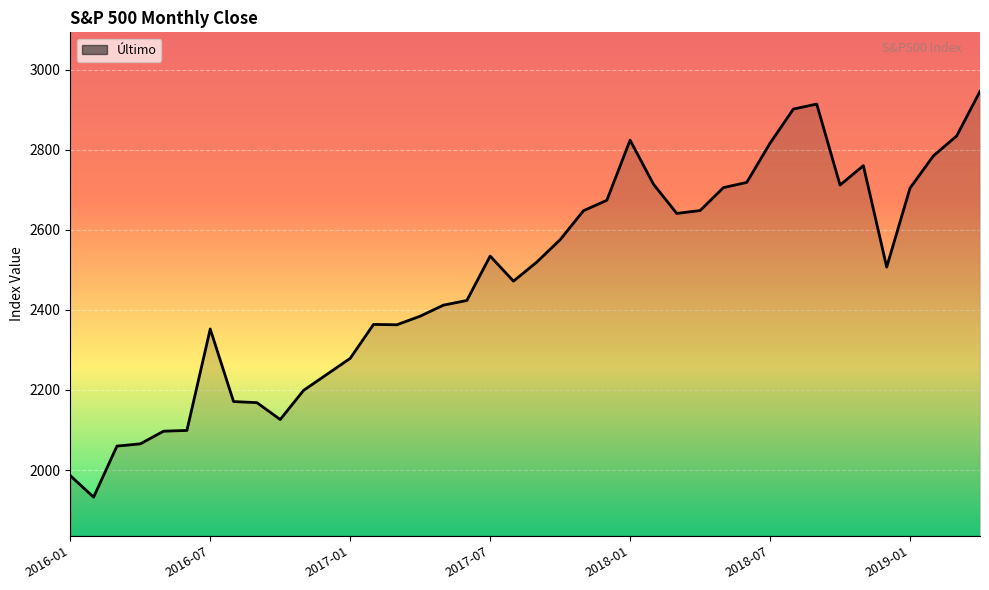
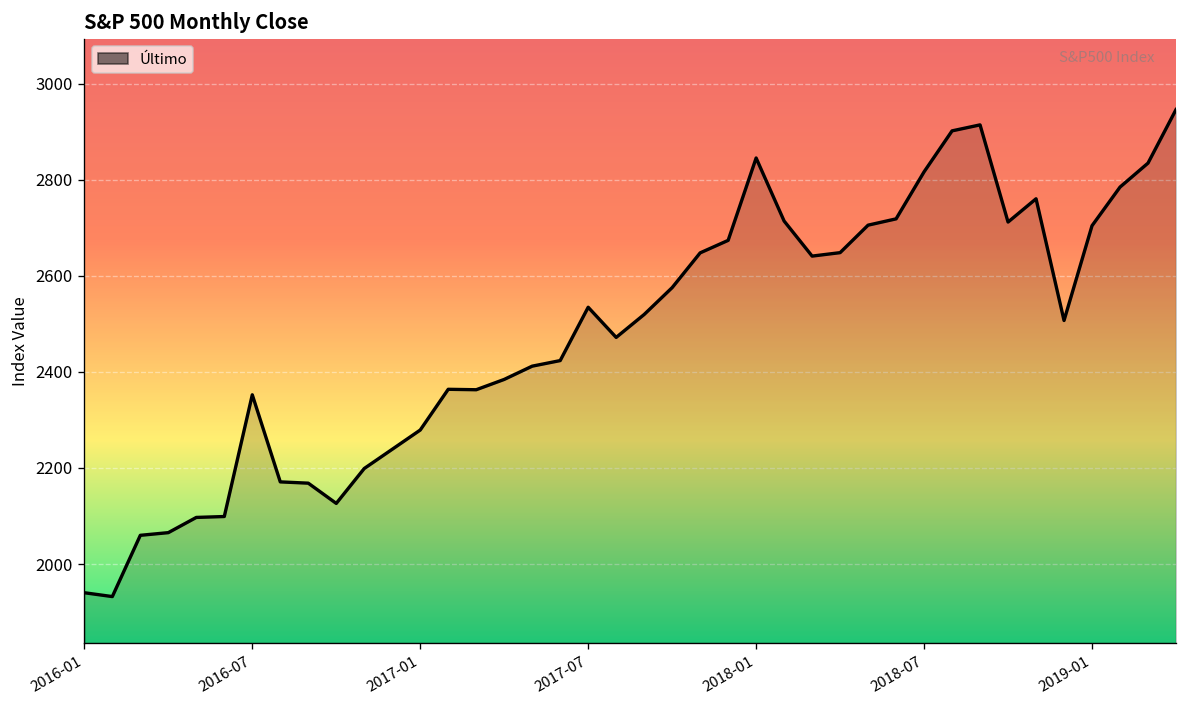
  {
-   "2016-01": 1990,
+   "2016-01": 1940,
    "2016-07": 2350,
    "2017-01": 2280,
    "2017-07": 2530,
-   "2018-01": 2820,
+   "2018-01": 2850,
    "2018-07": 2820,
    "2019-01": 2700
  }
